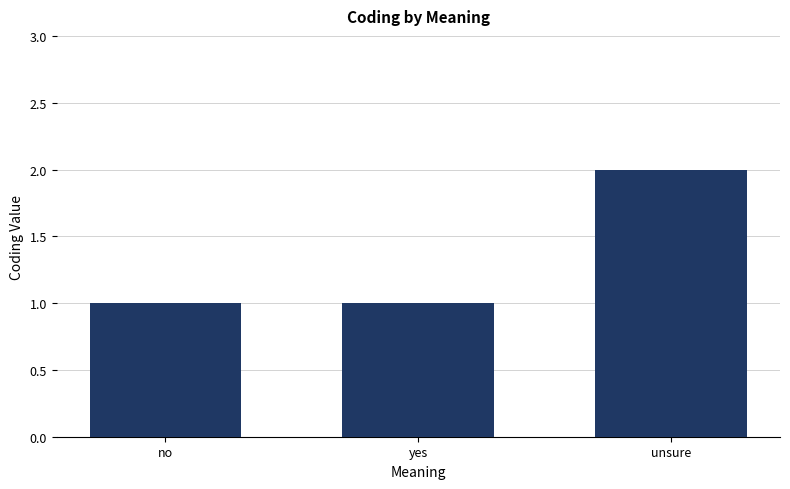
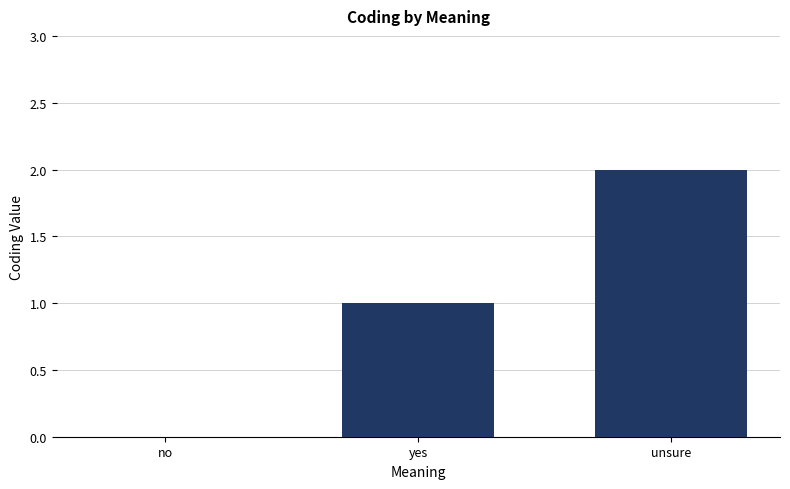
  {
-   "no": 1,
+   "no": 0,
    "yes": 1,
    "unsure": 2
  }
